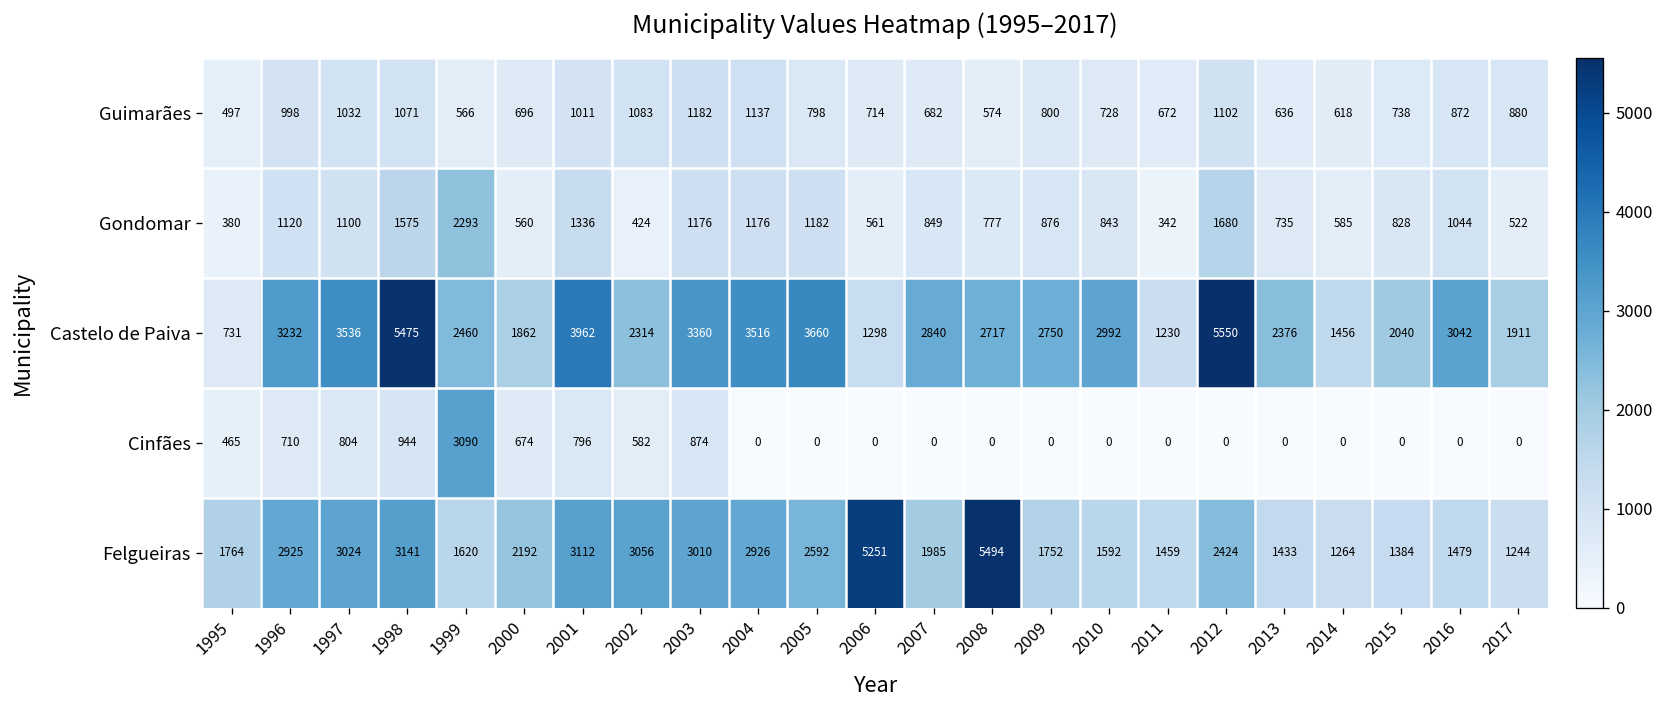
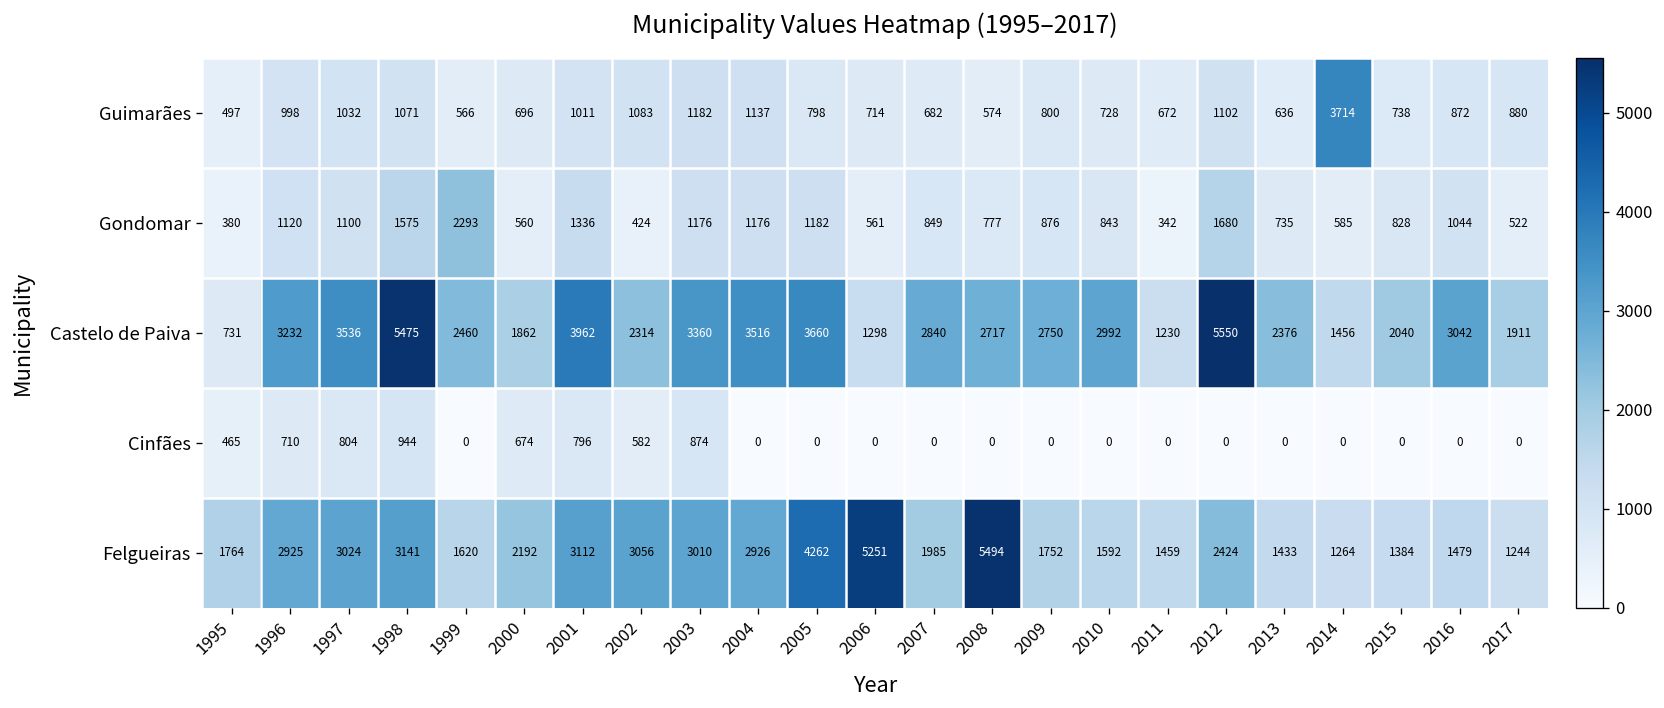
  {
    "Guimarães": {
      "1995": 497,
      "1996": 998,
      "1997": 1032,
      "1998": 1071,
      "1999": 566,
      "2000": 696,
      "2001": 1011,
      "2002": 1083,
      "2003": 1182,
      "2004": 1137,
      "2005": 798,
      "2006": 714,
      "2007": 682,
      "2008": 574,
      "2009": 800,
      "2010": 728,
      "2011": 672,
      "2012": 1102,
      "2013": 636,
-     "2014": 618,
+     "2014": 3714,
      "2015": 738,
      "2016": 872,
      "2017": 880
    },
    "Gondomar": {
      "1995": 380,
      "1996": 1120,
      "1997": 1100,
      "1998": 1575,
      "1999": 2293,
      "2000": 560,
      "2001": 1336,
      "2002": 424,
      "2003": 1176,
      "2004": 1176,
      "2005": 1182,
      "2006": 561,
      "2007": 849,
      "2008": 777,
      "2009": 876,
      "2010": 843,
      "2011": 342,
      "2012": 1680,
      "2013": 735,
      "2014": 585,
      "2015": 828,
      "2016": 1044,
      "2017": 522
    },
    "Castelo de Paiva": {
      "1995": 731,
      "1996": 3232,
      "1997": 3536,
      "1998": 5475,
      "1999": 2460,
      "2000": 1862,
      "2001": 3962,
      "2002": 2314,
      "2003": 3360,
      "2004": 3516,
      "2005": 3660,
      "2006": 1298,
      "2007": 2840,
      "2008": 2717,
      "2009": 2750,
      "2010": 2992,
      "2011": 1230,
      "2012": 5550,
      "2013": 2376,
      "2014": 1456,
      "2015": 2040,
      "2016": 3042,
      "2017": 1911
    },
    "Cinfães": {
      "1995": 465,
      "1996": 710,
      "1997": 804,
      "1998": 944,
-     "1999": 3090,
+     "1999": 0,
      "2000": 674,
      "2001": 796,
      "2002": 582,
      "2003": 874,
      "2004": 0,
      "2005": 0,
      "2006": 0,
      "2007": 0,
      "2008": 0,
      "2009": 0,
      "2010": 0,
      "2011": 0,
      "2012": 0,
      "2013": 0,
      "2014": 0,
      "2015": 0,
      "2016": 0,
      "2017": 0
    },
    "Felgueiras": {
      "1995": 1764,
      "1996": 2925,
      "1997": 3024,
      "1998": 3141,
      "1999": 1620,
      "2000": 2192,
      "2001": 3112,
      "2002": 3056,
      "2003": 3010,
      "2004": 2926,
-     "2005": 2592,
+     "2005": 4262,
      "2006": 5251,
      "2007": 1985,
      "2008": 5494,
      "2009": 1752,
      "2010": 1592,
      "2011": 1459,
      "2012": 2424,
      "2013": 1433,
      "2014": 1264,
      "2015": 1384,
      "2016": 1479,
      "2017": 1244
    }
  }
